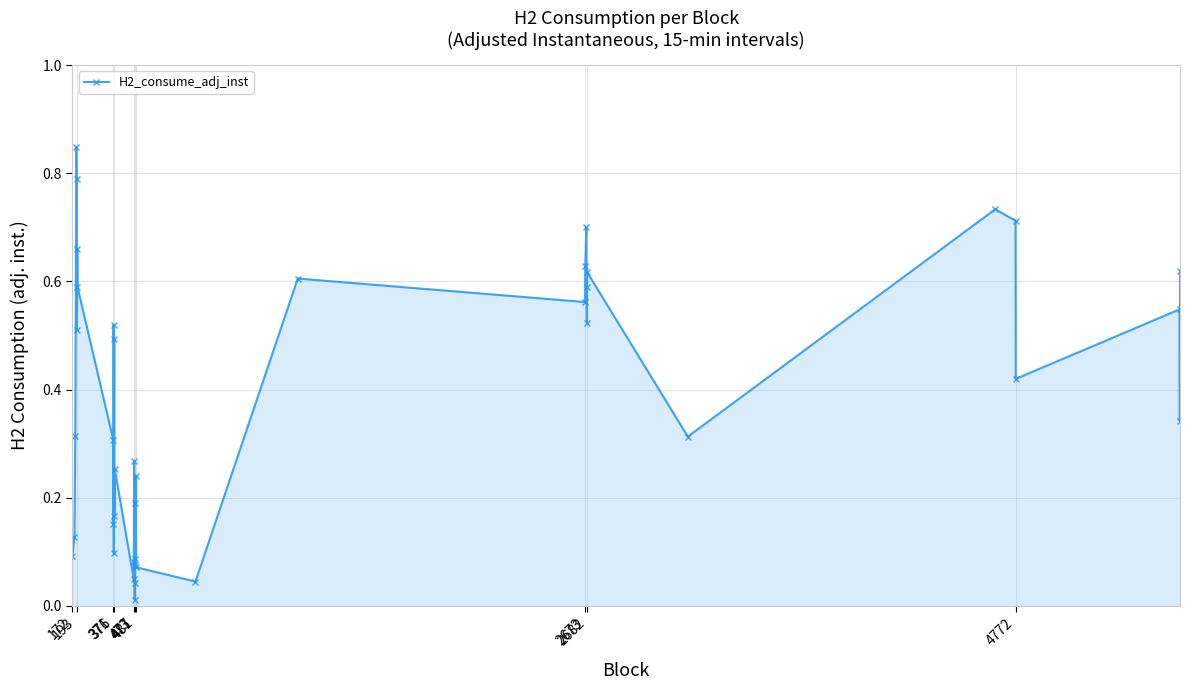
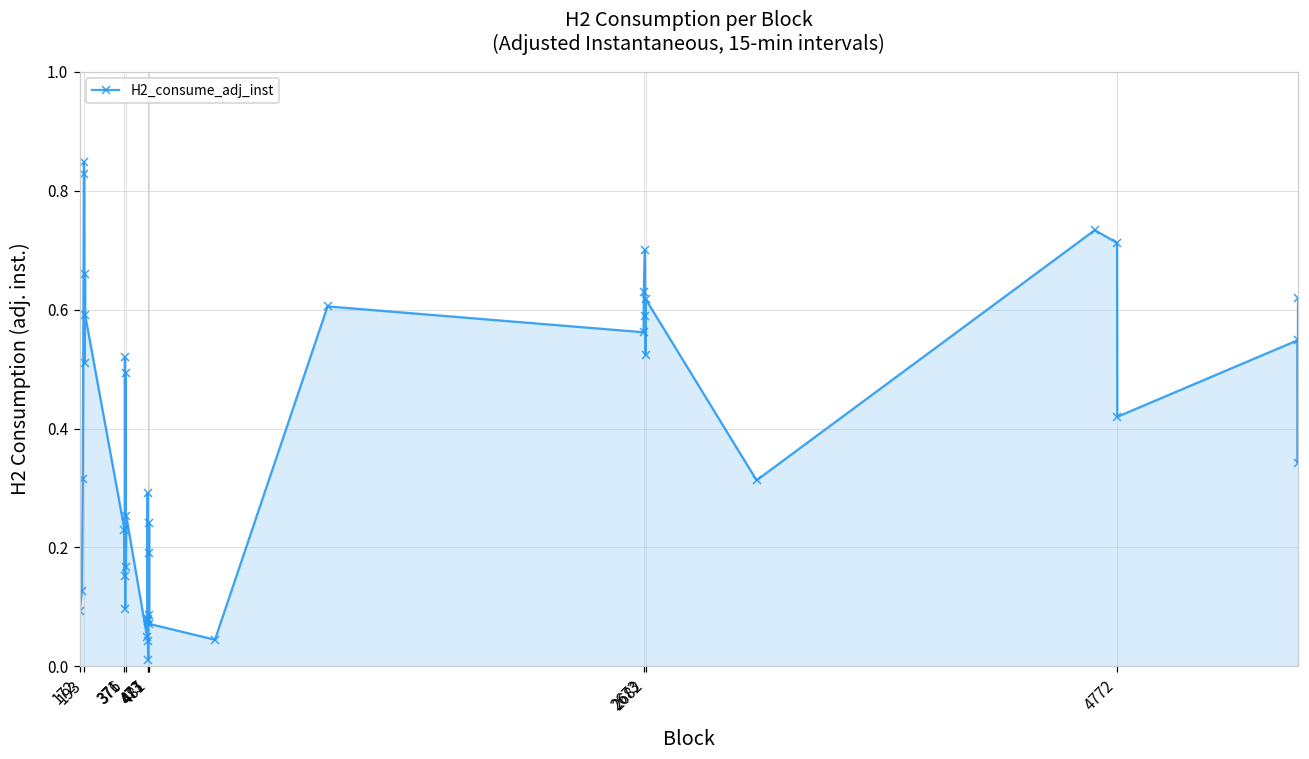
  {
    "172": 0.09,
-   "193": 0.79,
-   "371": 0.31,
+   "193": 0.83,
+   "371": 0.23,
    "376": 0.49,
-   "473": 0.27,
+   "473": 0.29,
    "477": 0.08,
    "481": 0.07,
    "2673": 0.63,
    "2682": 0.62,
    "4772": 0.42
  }
